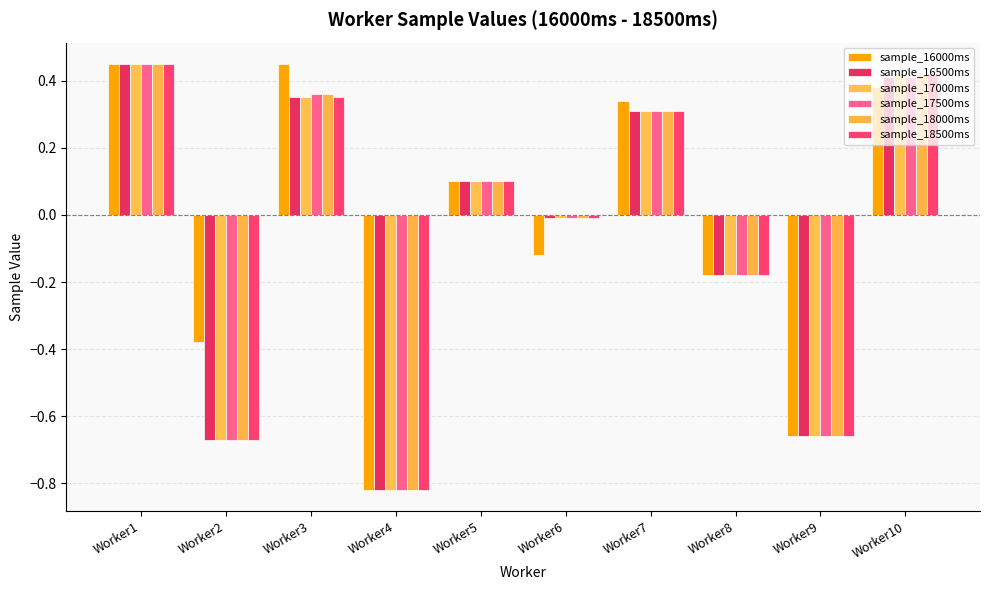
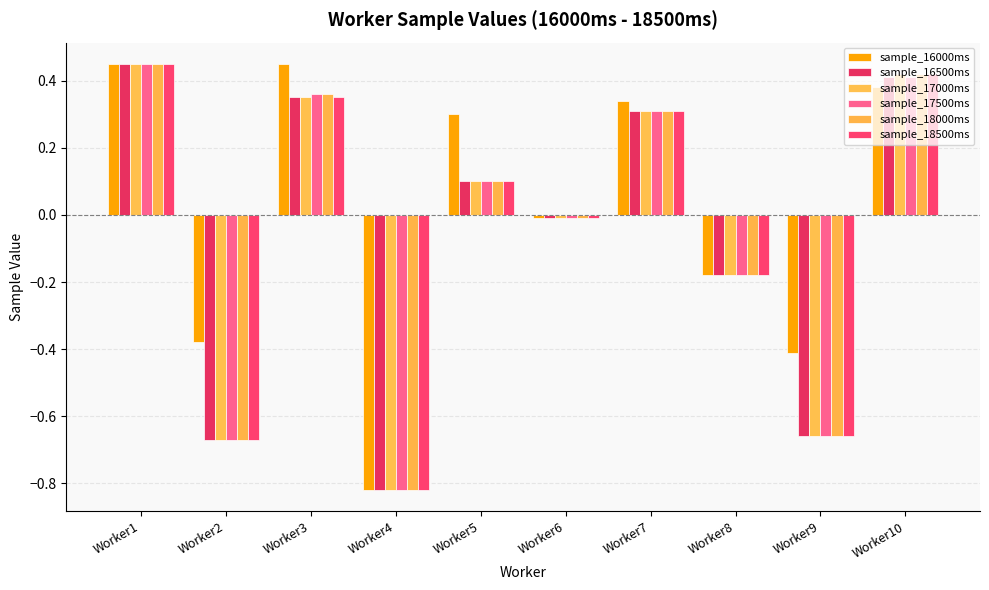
  {
    "sample_16000ms": {
      "Worker1": 0.45,
      "Worker2": -0.38,
      "Worker3": 0.45,
      "Worker4": -0.82,
-     "Worker5": 0.1,
-     "Worker6": -0.12,
+     "Worker5": 0.3,
+     "Worker6": -0.01,
      "Worker7": 0.34,
      "Worker8": -0.18,
-     "Worker9": -0.66
+     "Worker9": -0.41
    }
  }
